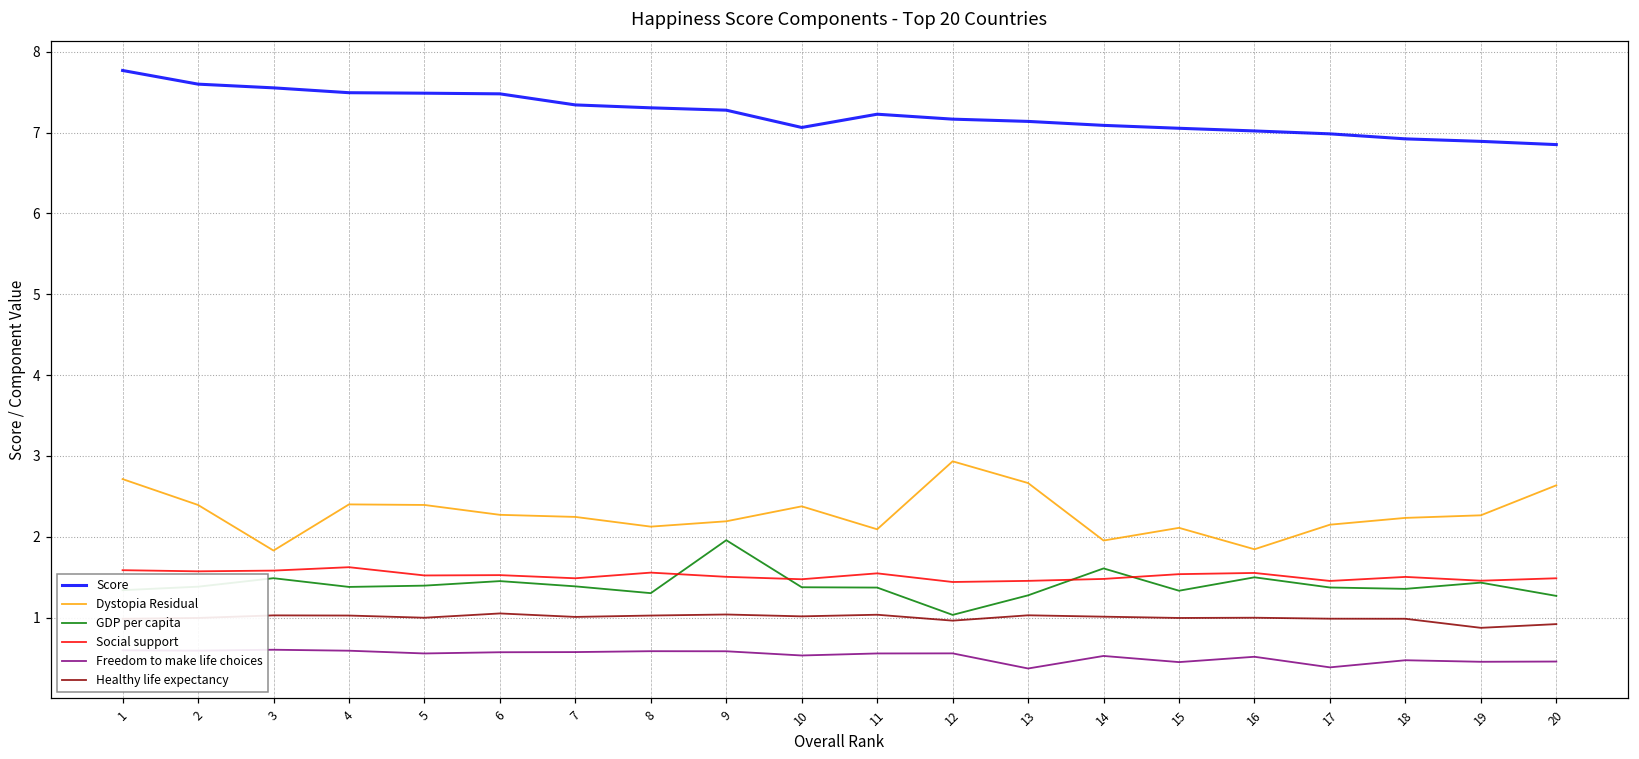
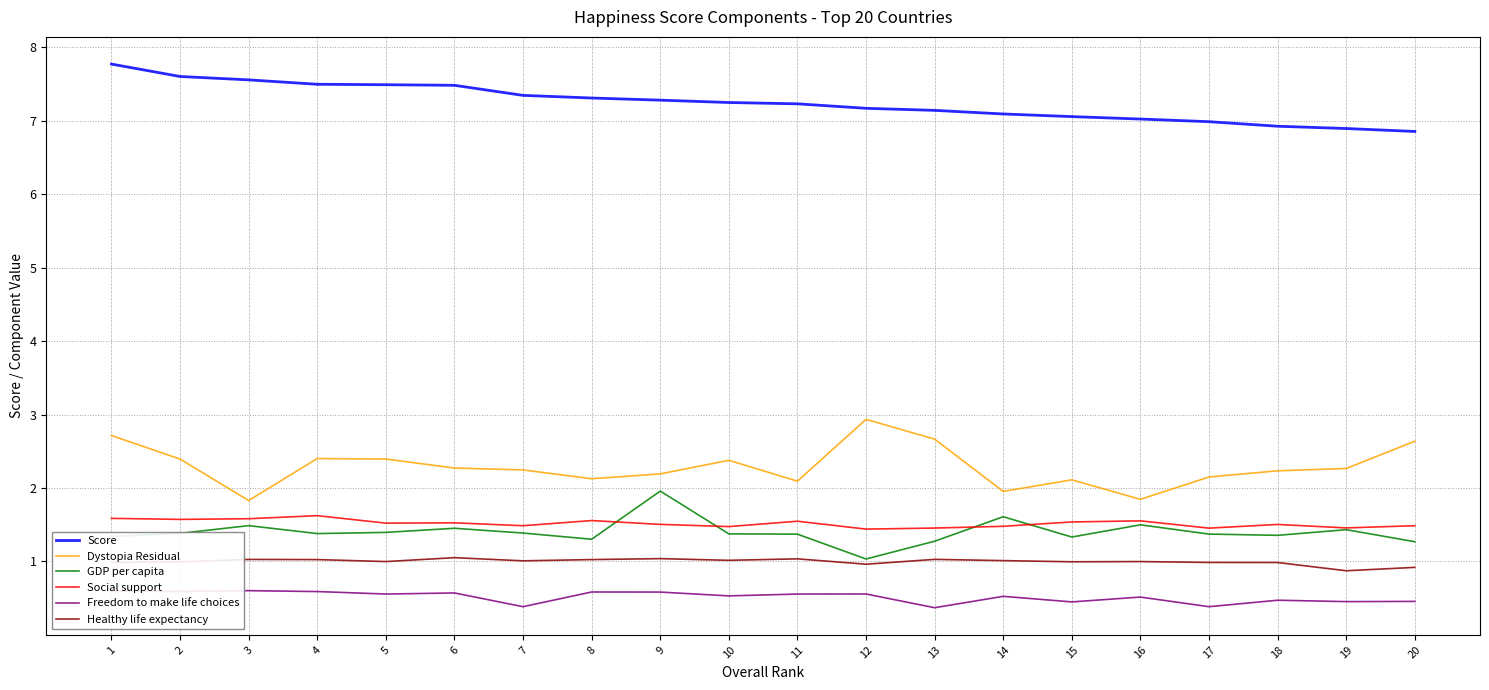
  {
    "Score": {
      "1": 7.8,
      "2": 7.6,
      "3": 7.6,
      "4": 7.5,
      "5": 7.5,
      "6": 7.5,
      "7": 7.3,
      "8": 7.3,
      "9": 7.3,
-     "10": 7.1,
+     "10": 7.2,
      "11": 7.2,
      "12": 7.2,
      "13": 7.1,
      "14": 7.1,
      "15": 7.1,
      "16": 7.0,
      "17": 7.0,
      "18": 6.9,
      "19": 6.9,
      "20": 6.9
    },
    "Dystopia Residual": {
      "1": 2.7,
      "2": 2.4,
      "3": 1.8,
      "4": 2.4,
      "5": 2.4,
      "6": 2.3,
      "7": 2.2,
      "8": 2.1,
      "9": 2.2,
      "10": 2.4,
      "11": 2.1,
      "12": 2.9,
      "13": 2.7,
      "14": 2.0,
      "15": 2.1,
      "16": 1.8,
      "17": 2.2,
      "18": 2.2,
      "19": 2.3,
      "20": 2.6
    },
    "GDP per capita": {
      "3": 1.5,
      "4": 1.4,
      "5": 1.4,
      "6": 1.5,
      "7": 1.4,
      "8": 1.3,
      "9": 2.0,
      "10": 1.4,
      "11": 1.4,
      "12": 1.0,
      "13": 1.3,
      "14": 1.6,
      "15": 1.3,
      "16": 1.5,
      "17": 1.4,
      "18": 1.4,
      "20": 1.3
    },
    "Social support": {
      "1": 1.6,
      "2": 1.6,
      "3": 1.6,
      "4": 1.6,
      "5": 1.5,
      "6": 1.5,
      "7": 1.5,
      "8": 1.6,
      "9": 1.5,
      "10": 1.5,
      "11": 1.5,
      "12": 1.4,
      "13": 1.5,
      "14": 1.5,
      "15": 1.5,
      "16": 1.6,
      "17": 1.5,
      "18": 1.5,
      "20": 1.5
    },
    "Freedom to make life choices": {
      "3": 0.6,
      "4": 0.6,
      "5": 0.6,
      "6": 0.6,
-     "7": 0.6,
+     "7": 0.4,
      "8": 0.6,
      "9": 0.6,
      "10": 0.5,
      "11": 0.6,
      "12": 0.6,
      "13": 0.4,
      "14": 0.5,
      "15": 0.5,
      "16": 0.5,
      "17": 0.4,
      "18": 0.5,
      "19": 0.5,
      "20": 0.5
    },
    "Healthy life expectancy": {
      "3": 1.0,
      "4": 1.0,
      "5": 1.0,
      "6": 1.1,
      "7": 1.0,
      "8": 1.0,
      "9": 1.0,
      "10": 1.0,
      "11": 1.0,
      "12": 1.0,
      "13": 1.0,
      "14": 1.0,
      "15": 1.0,
      "16": 1.0,
      "17": 1.0,
      "18": 1.0,
      "19": 0.9,
      "20": 0.9
    }
  }
